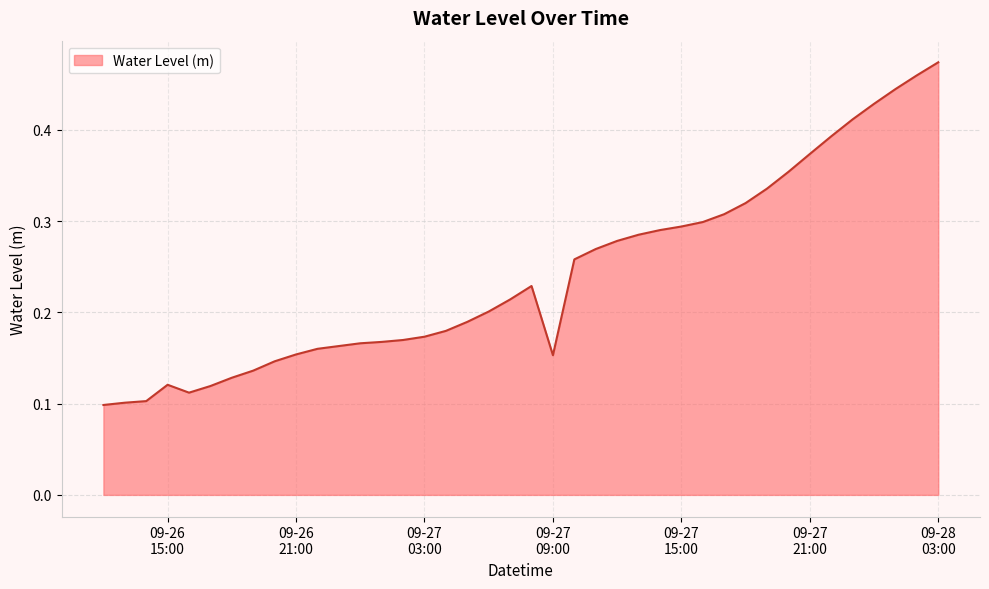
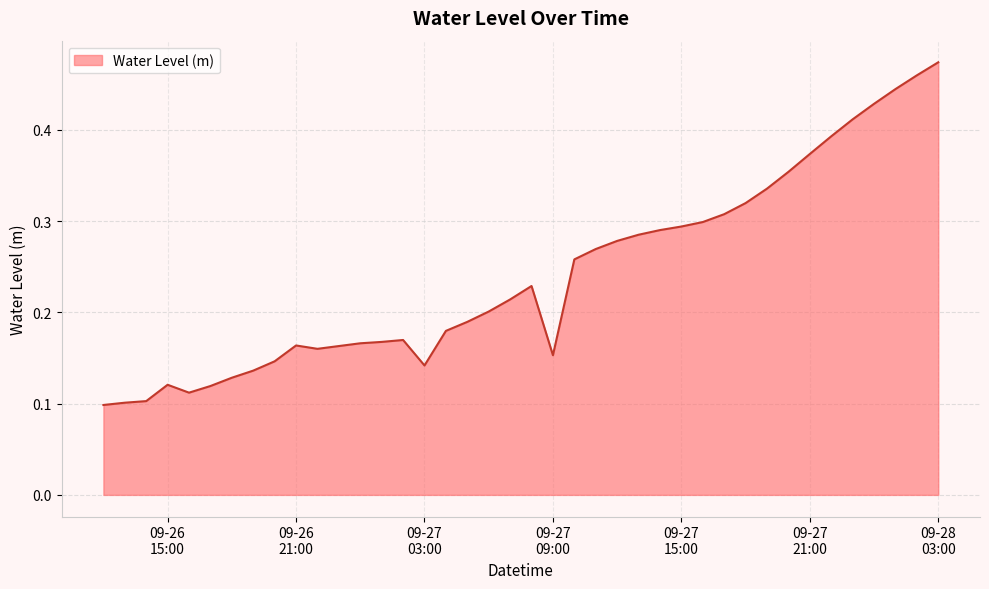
  {
    "09-26 15:00": 0.12,
-   "09-26 21:00": 0.15,
-   "09-27 03:00": 0.17,
+   "09-26 21:00": 0.16,
+   "09-27 03:00": 0.14,
    "09-27 09:00": 0.15,
    "09-27 15:00": 0.29,
    "09-27 21:00": 0.37,
    "09-28 03:00": 0.47
  }
